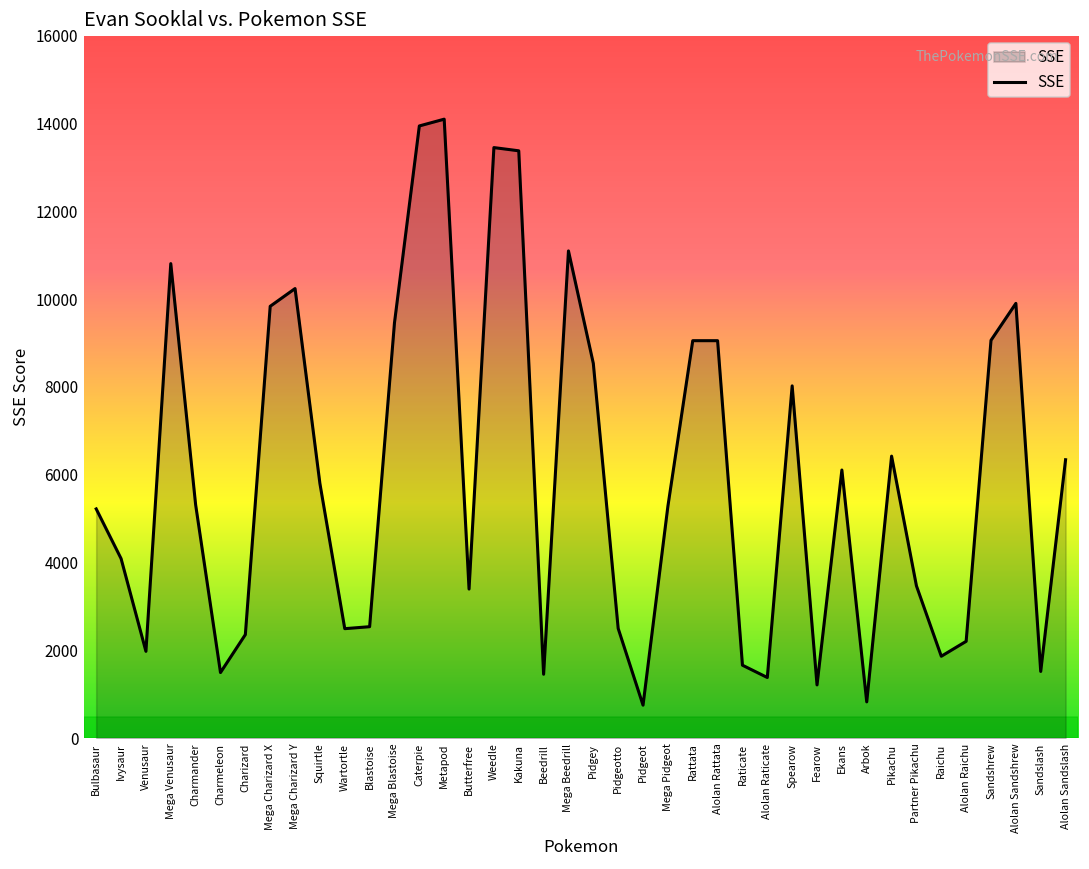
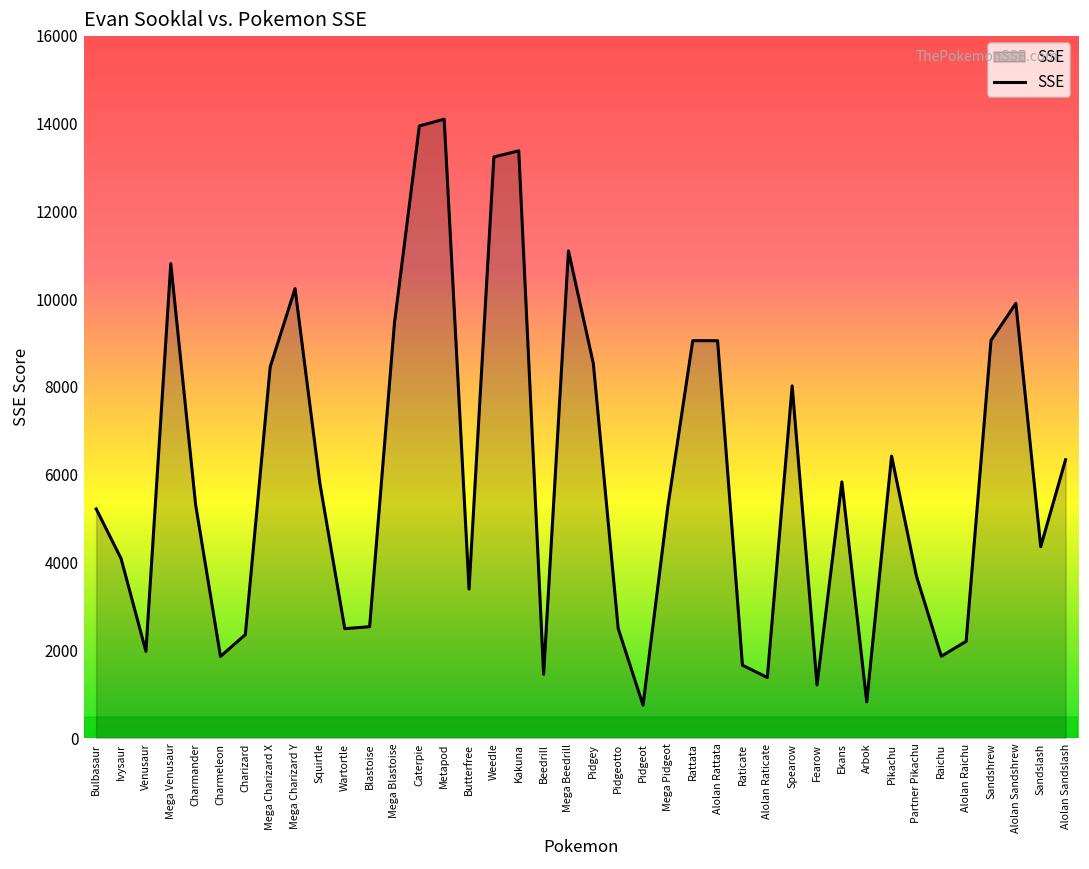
  {
    "Bulbasaur": 5200,
    "Ivysaur": 4100,
    "Venusaur": 2000,
    "Mega Venusaur": 10800,
    "Charmander": 5300,
-   "Charmeleon": 1500,
+   "Charmeleon": 1900,
    "Charizard": 2400,
-   "Mega Charizard X": 9800,
+   "Mega Charizard X": 8500,
    "Mega Charizard Y": 10200,
    "Squirtle": 5800,
    "Wartortle": 2500,
    "Blastoise": 2500,
    "Mega Blastoise": 9500,
    "Caterpie": 13900,
    "Metapod": 14100,
    "Butterfree": 3400,
-   "Weedle": 13400,
+   "Weedle": 13200,
    "Kakuna": 13400,
    "Beedrill": 1500,
    "Mega Beedrill": 11100,
    "Pidgey": 8500,
    "Pidgeotto": 2500,
    "Pidgeot": 800,
    "Mega Pidgeot": 5300,
    "Rattata": 9100,
    "Alolan Rattata": 9100,
    "Raticate": 1700,
    "Alolan Raticate": 1400,
    "Spearow": 8000,
    "Fearow": 1200,
-   "Ekans": 6100,
+   "Ekans": 5800,
    "Arbok": 800,
    "Pikachu": 6400,
-   "Partner Pikachu": 3500,
+   "Partner Pikachu": 3700,
    "Raichu": 1900,
    "Alolan Raichu": 2200,
    "Sandshrew": 9100,
    "Alolan Sandshrew": 9900,
-   "Sandslash": 1500,
+   "Sandslash": 4400,
    "Alolan Sandslash": 6300
  }
